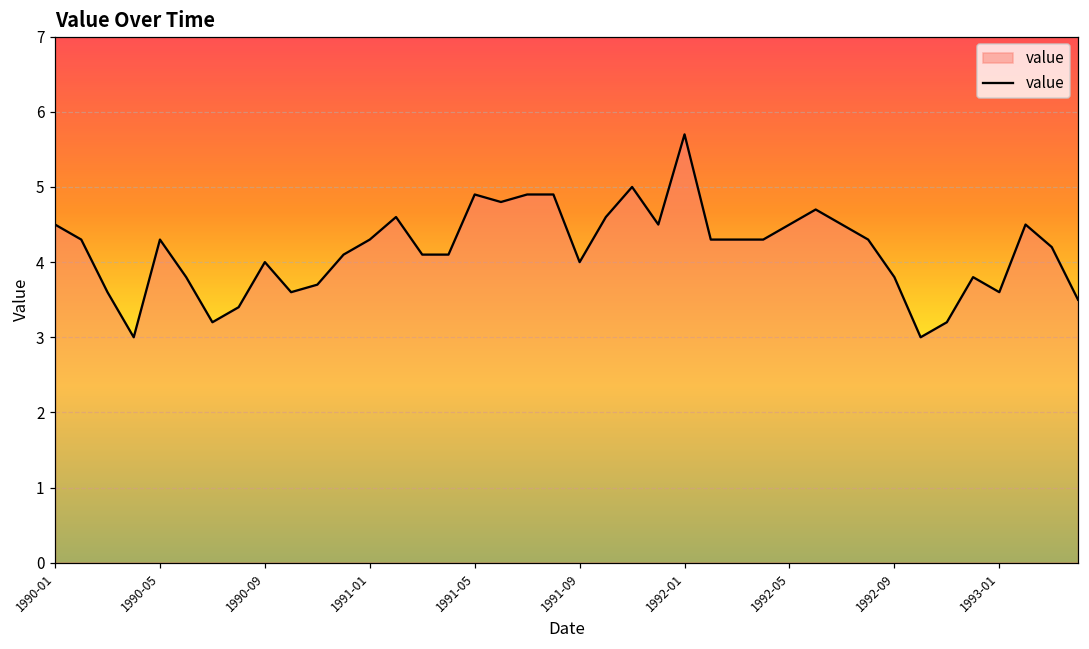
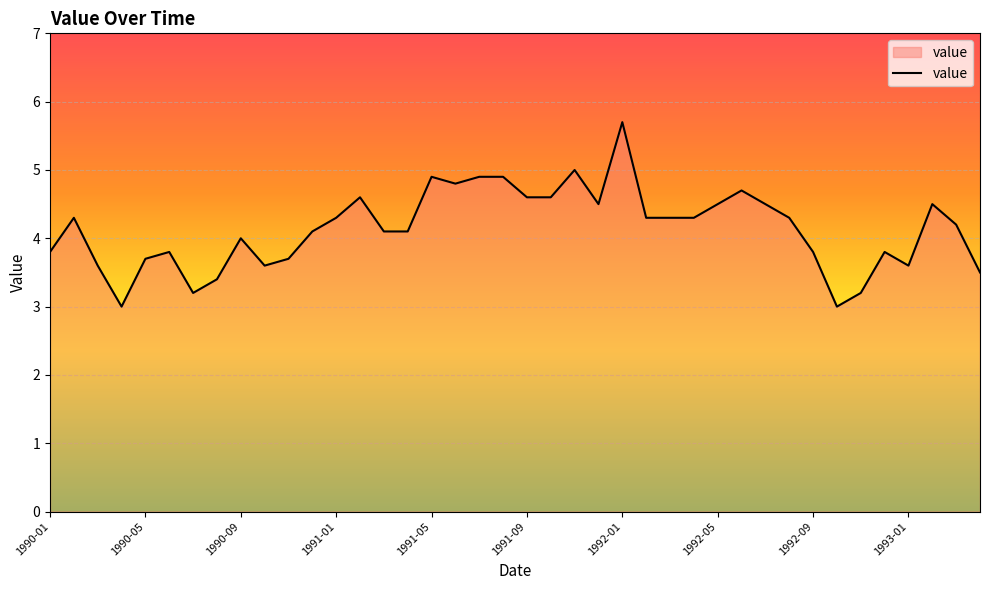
  {
-   "1990-01": 4.5,
-   "1990-05": 4.3,
+   "1990-01": 3.8,
+   "1990-05": 3.7,
    "1990-09": 4.0,
    "1991-01": 4.3,
    "1991-05": 4.9,
-   "1991-09": 4.0,
+   "1991-09": 4.6,
    "1992-01": 5.7,
    "1992-05": 4.5,
    "1992-09": 3.8,
    "1993-01": 3.6
  }
